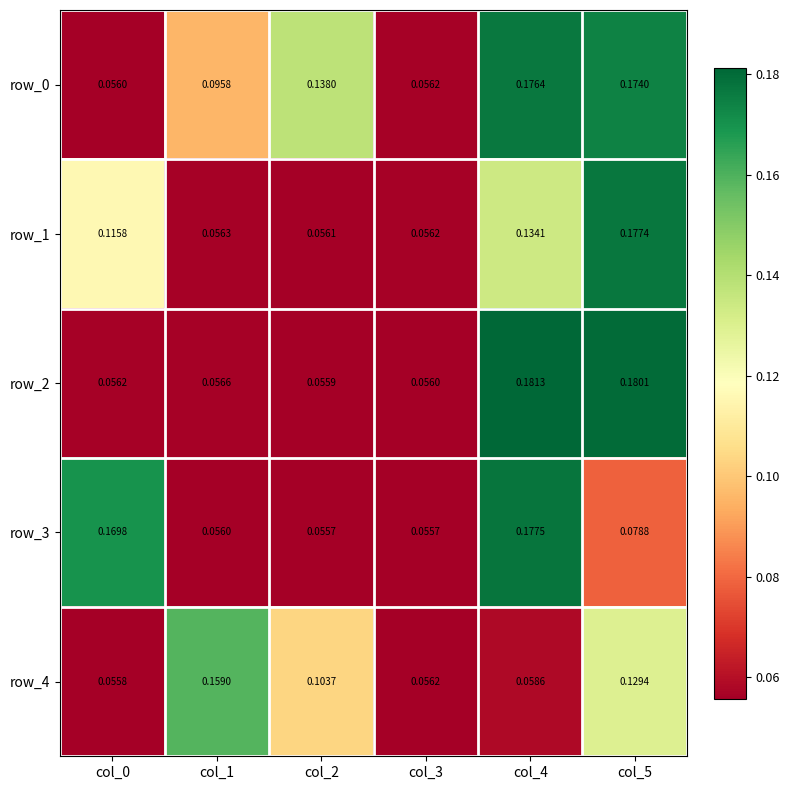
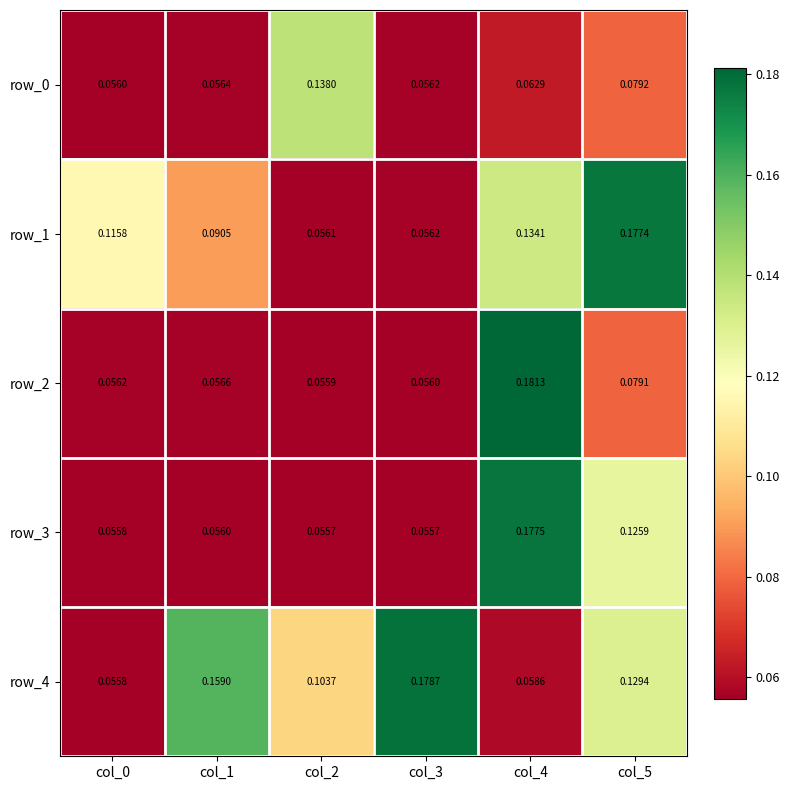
  {
    "row_0": {
      "col_0": 0.0560,
-     "col_1": 0.0958,
+     "col_1": 0.0564,
      "col_2": 0.1380,
      "col_3": 0.0562,
-     "col_4": 0.1764,
-     "col_5": 0.1740
+     "col_4": 0.0629,
+     "col_5": 0.0792
    },
    "row_1": {
      "col_0": 0.1158,
-     "col_1": 0.0563,
+     "col_1": 0.0905,
      "col_2": 0.0561,
      "col_3": 0.0562,
      "col_4": 0.1341,
      "col_5": 0.1774
    },
    "row_2": {
      "col_0": 0.0562,
      "col_1": 0.0566,
      "col_2": 0.0559,
      "col_3": 0.0560,
      "col_4": 0.1813,
-     "col_5": 0.1801
+     "col_5": 0.0791
    },
    "row_3": {
-     "col_0": 0.1698,
+     "col_0": 0.0558,
      "col_1": 0.0560,
      "col_2": 0.0557,
      "col_3": 0.0557,
      "col_4": 0.1775,
-     "col_5": 0.0788
+     "col_5": 0.1259
    },
    "row_4": {
      "col_0": 0.0558,
      "col_1": 0.1590,
      "col_2": 0.1037,
-     "col_3": 0.0562,
+     "col_3": 0.1787,
      "col_4": 0.0586,
      "col_5": 0.1294
    }
  }
